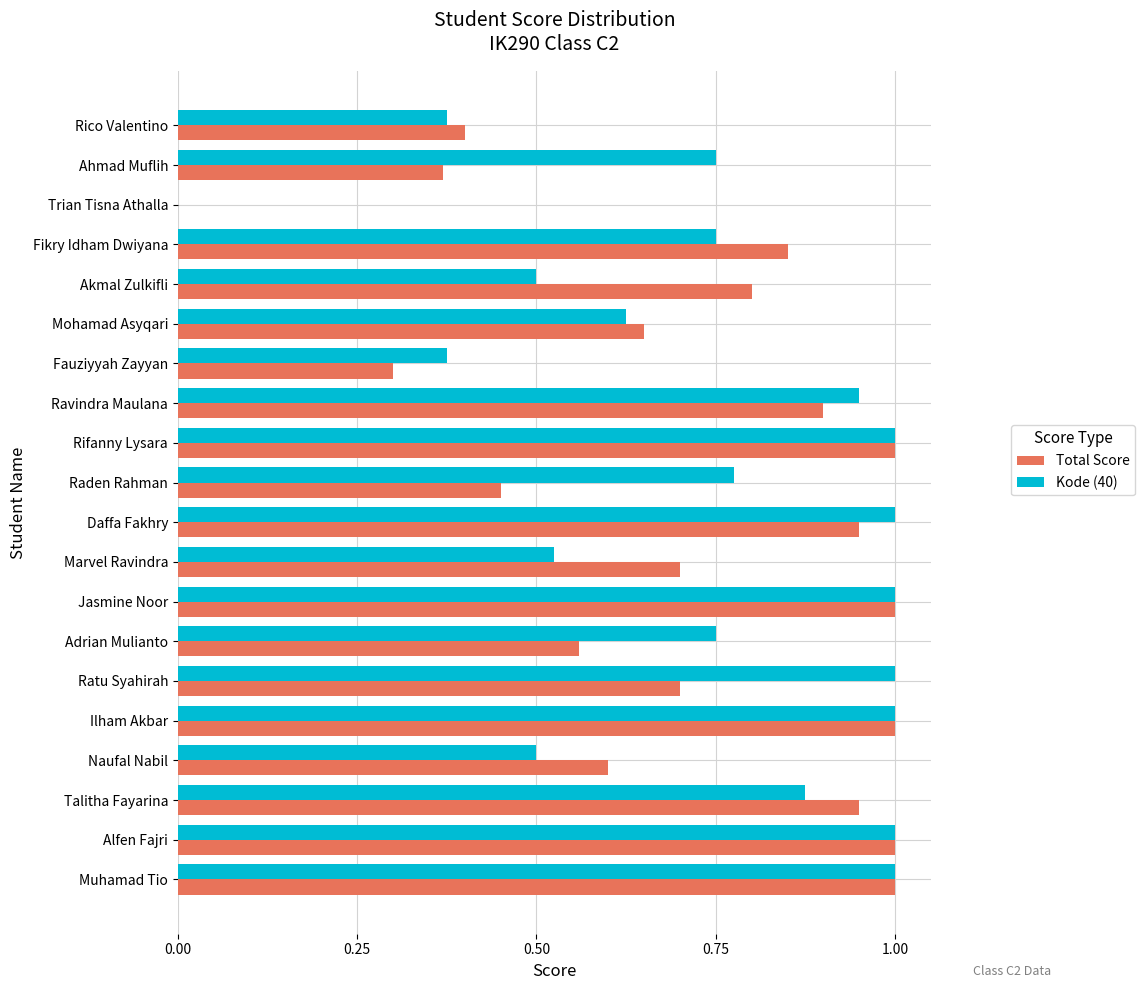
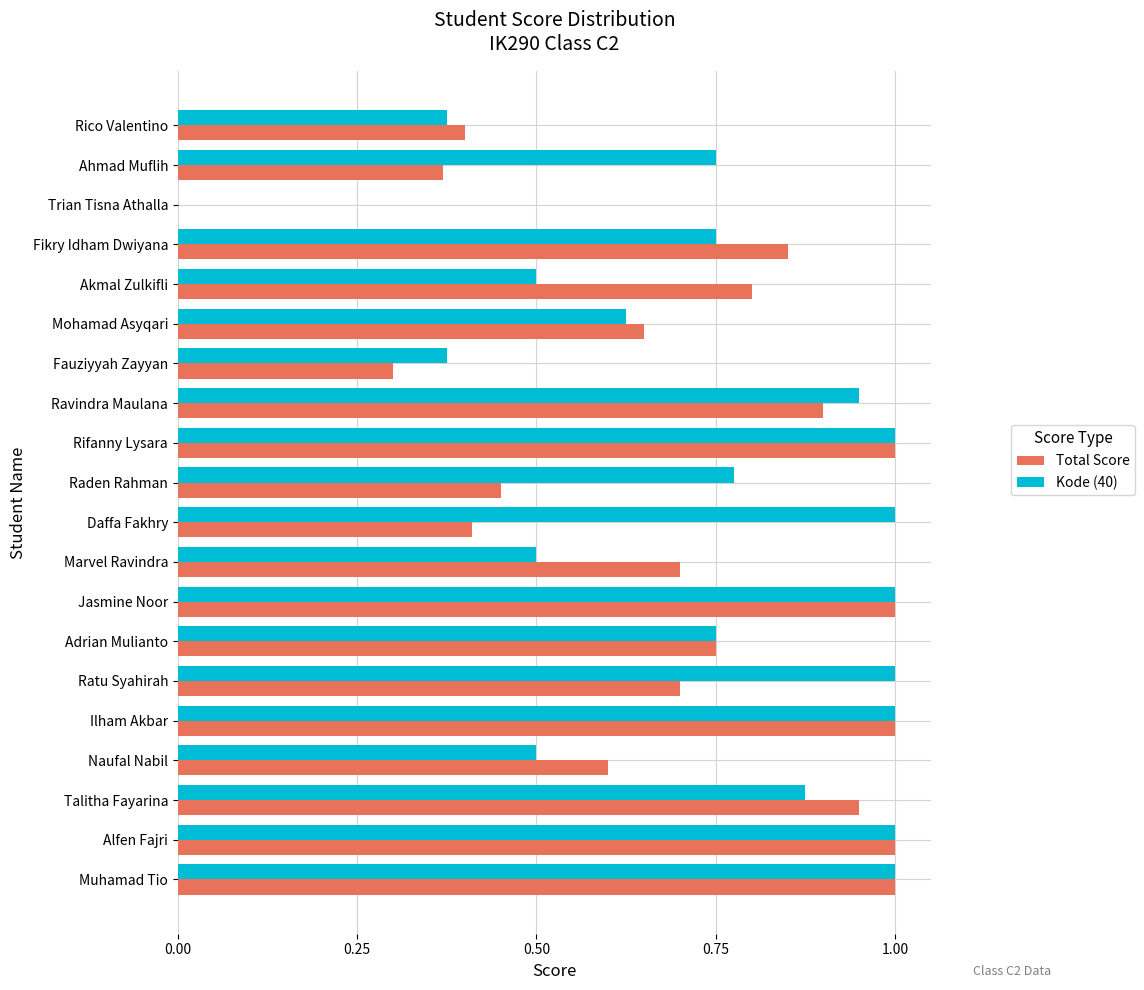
  {
    "Total Score": {
      "Rico Valentino": 0.40,
      "Ahmad Muflih": 0.37,
      "Trian Tisna Athalla": 0.00,
      "Fikry Idham Dwiyana": 0.85,
      "Akmal Zulkifli": 0.80,
      "Mohamad Asyqari": 0.65,
      "Fauziyyah Zayyan": 0.30,
      "Ravindra Maulana": 0.90,
      "Rifanny Lysara": 1.00,
      "Raden Rahman": 0.45,
-     "Daffa Fakhry": 0.95,
+     "Daffa Fakhry": 0.41,
      "Marvel Ravindra": 0.70,
      "Jasmine Noor": 1.00,
-     "Adrian Mulianto": 0.56,
+     "Adrian Mulianto": 0.75,
      "Ratu Syahirah": 0.70,
      "Ilham Akbar": 1.00,
      "Naufal Nabil": 0.60,
      "Talitha Fayarina": 0.95,
      "Alfen Fajri": 1.00,
      "Muhamad Tio": 1.00
    },
    "Kode (40)": {
      "Rico Valentino": 0.38,
      "Ahmad Muflih": 0.75,
      "Trian Tisna Athalla": 0.00,
      "Fikry Idham Dwiyana": 0.75,
      "Akmal Zulkifli": 0.50,
      "Mohamad Asyqari": 0.63,
      "Fauziyyah Zayyan": 0.38,
      "Ravindra Maulana": 0.95,
      "Rifanny Lysara": 1.00,
      "Raden Rahman": 0.78,
      "Daffa Fakhry": 1.00,
-     "Marvel Ravindra": 0.53,
+     "Marvel Ravindra": 0.50,
      "Jasmine Noor": 1.00,
      "Adrian Mulianto": 0.75,
      "Ratu Syahirah": 1.00,
      "Ilham Akbar": 1.00,
      "Naufal Nabil": 0.50,
      "Talitha Fayarina": 0.88,
      "Alfen Fajri": 1.00,
      "Muhamad Tio": 1.00
    }
  }
